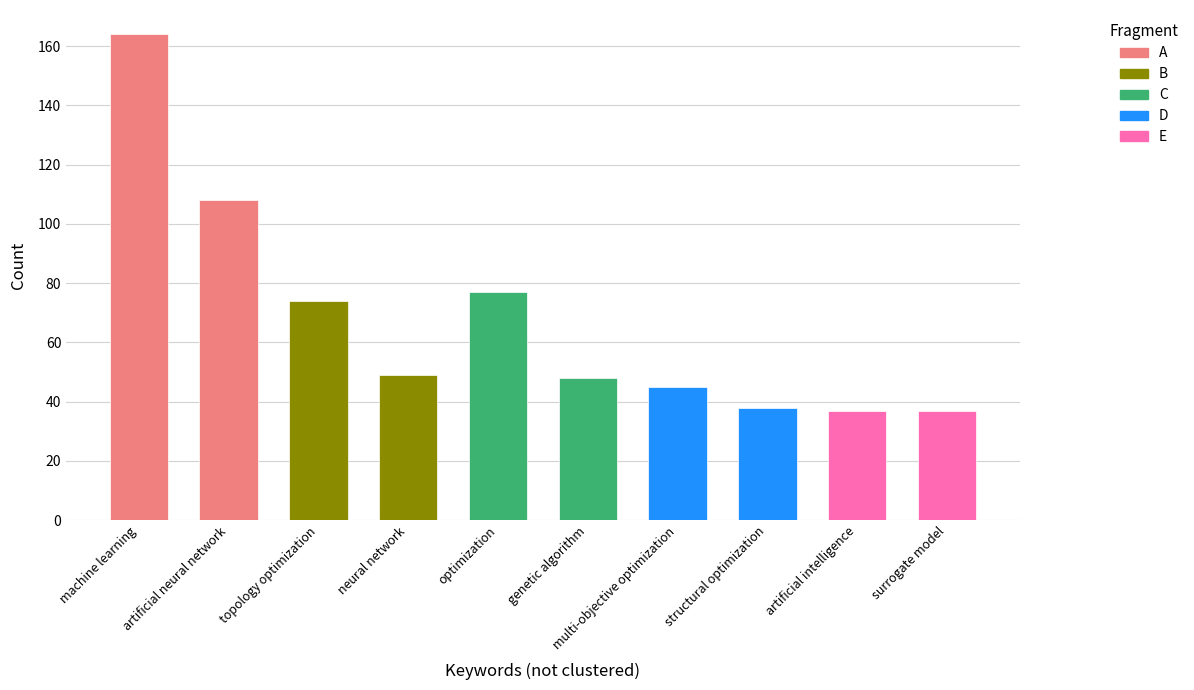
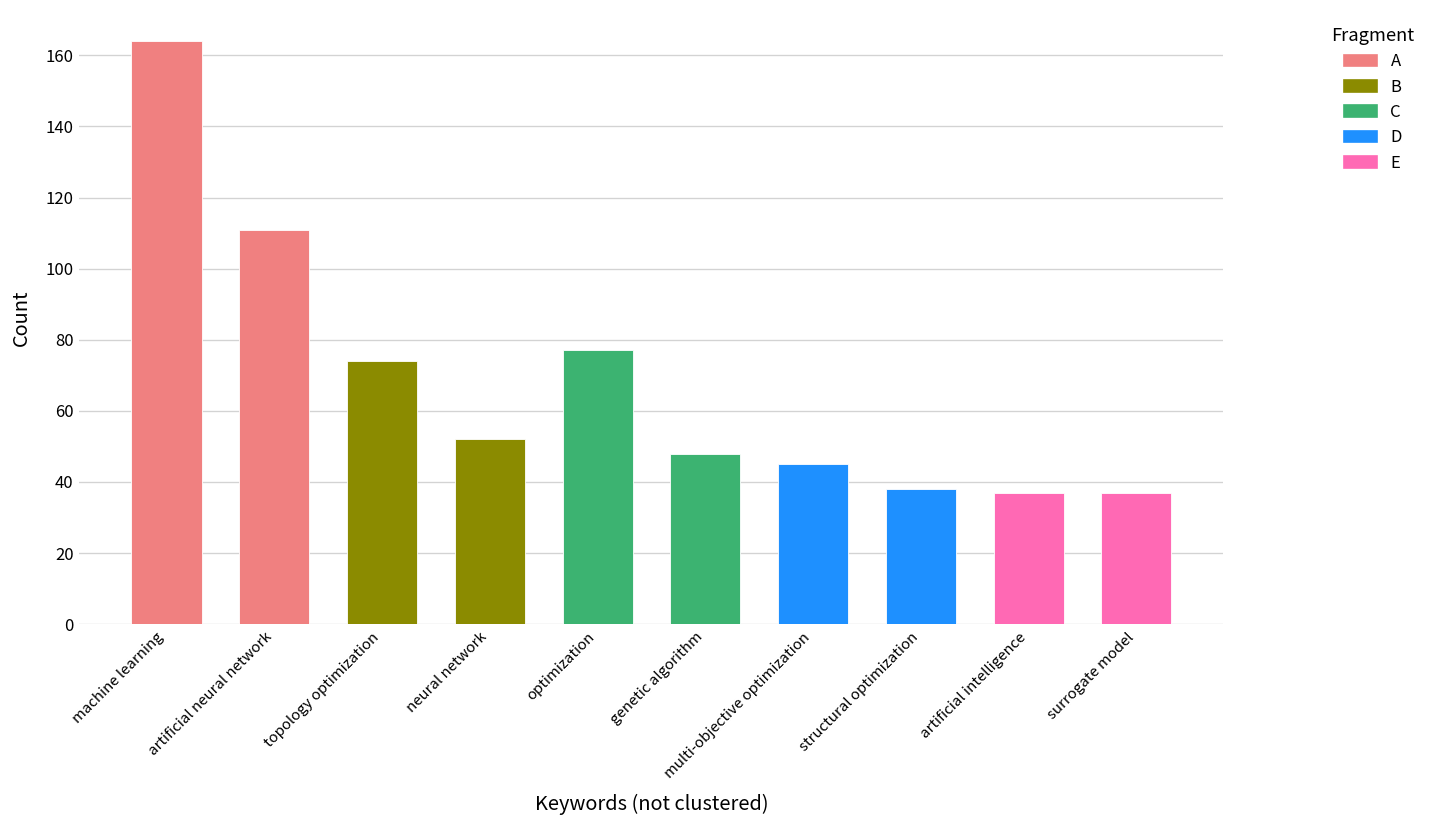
  {
    "machine learning": 164,
-   "artificial neural network": 108,
+   "artificial neural network": 111,
    "topology optimization": 74,
-   "neural network": 49,
+   "neural network": 52,
    "optimization": 77,
    "genetic algorithm": 48,
    "multi-objective optimization": 45,
    "structural optimization": 38,
    "artificial intelligence": 37,
    "surrogate model": 37
  }
